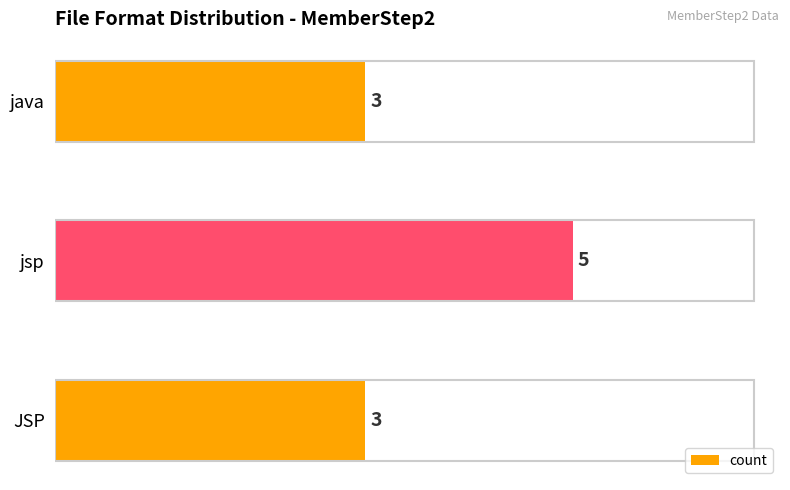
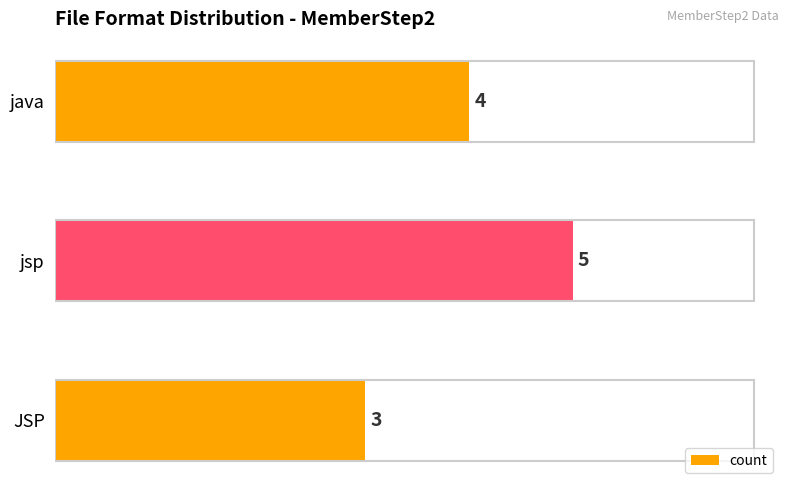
  {
-   "java": 3,
+   "java": 4,
    "jsp": 5,
    "JSP": 3
  }
